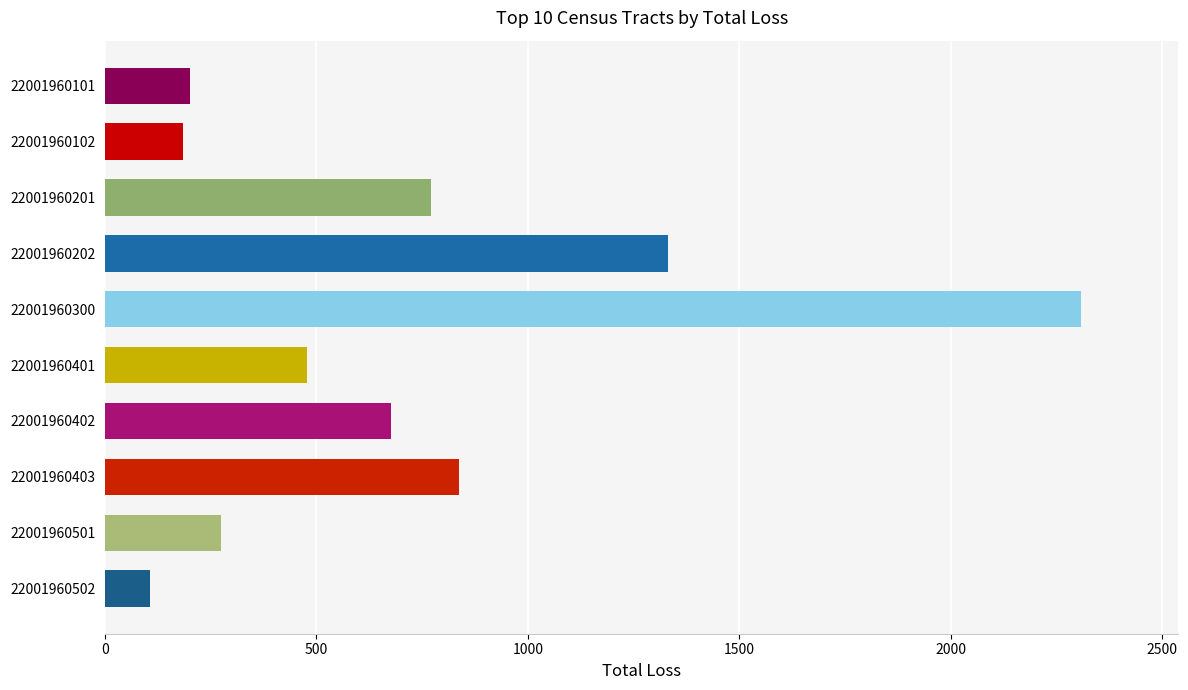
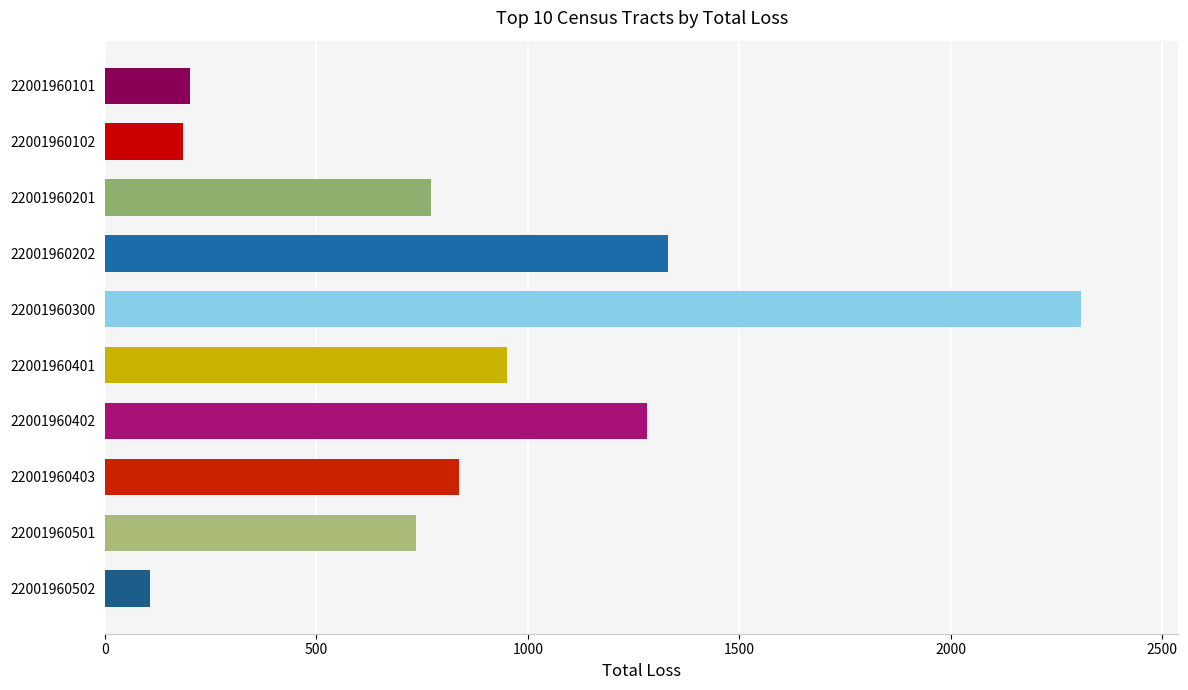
  {
    "22001960101": 200,
    "22001960102": 190,
    "22001960201": 770,
    "22001960202": 1330,
    "22001960300": 2310,
-   "22001960401": 480,
-   "22001960402": 680,
+   "22001960401": 950,
+   "22001960402": 1280,
    "22001960403": 840,
-   "22001960501": 280,
+   "22001960501": 740,
    "22001960502": 110
  }
